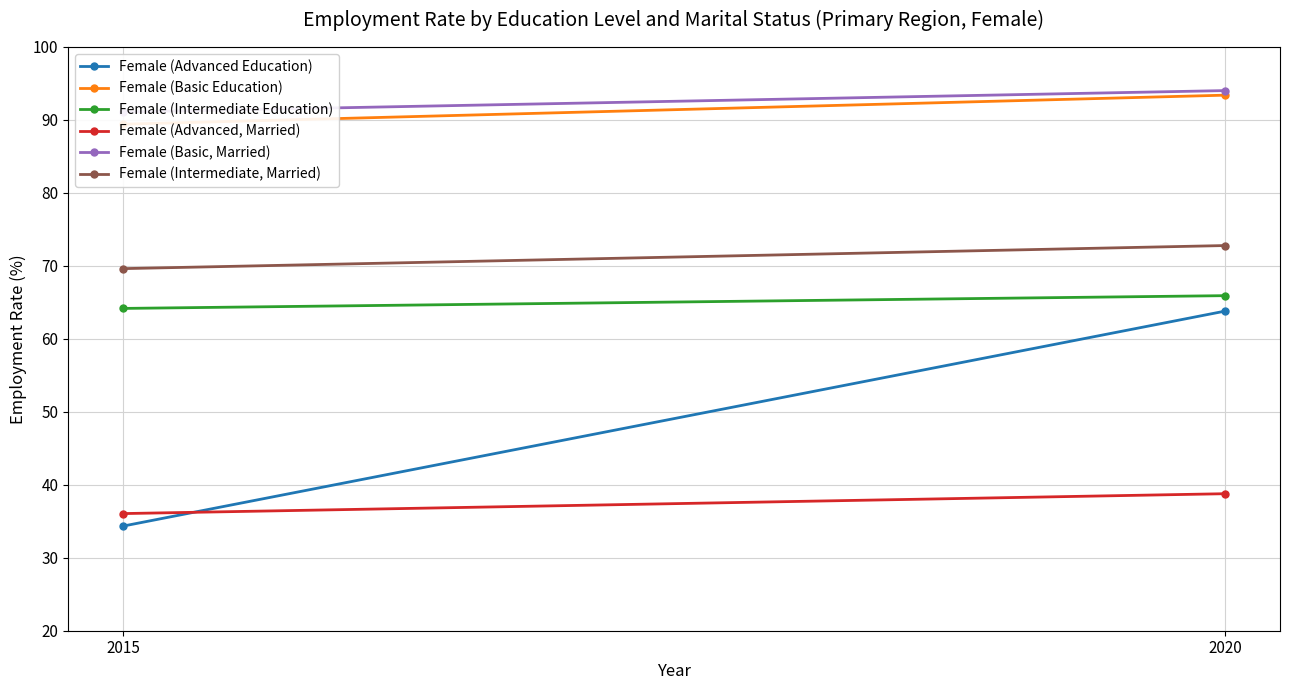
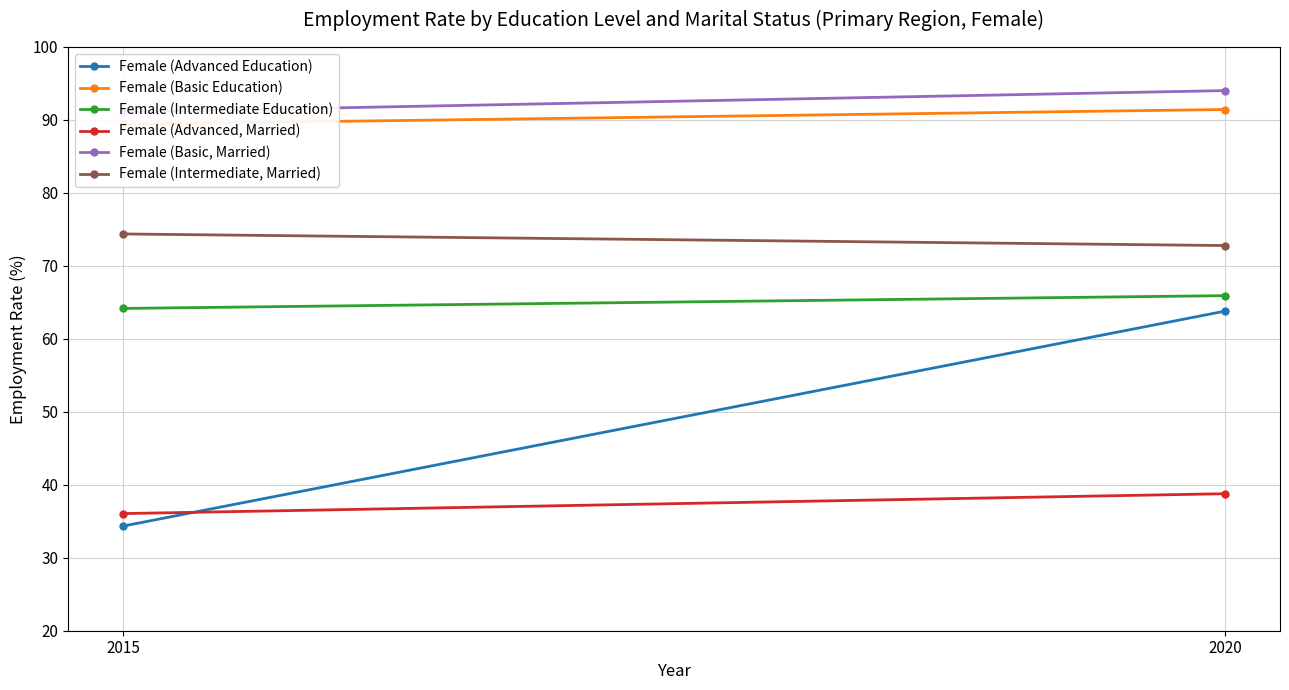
  {
    "Female (Advanced Education)": {
      "2015": 34,
      "2020": 64
    },
    "Female (Basic Education)": {
-     "2020": 93
+     "2020": 91
    },
    "Female (Intermediate Education)": {
      "2015": 64,
      "2020": 66
    },
    "Female (Advanced, Married)": {
      "2015": 36,
      "2020": 39
    },
    "Female (Basic, Married)": {
      "2020": 94
    },
    "Female (Intermediate, Married)": {
-     "2015": 70,
+     "2015": 74,
      "2020": 73
    }
  }
